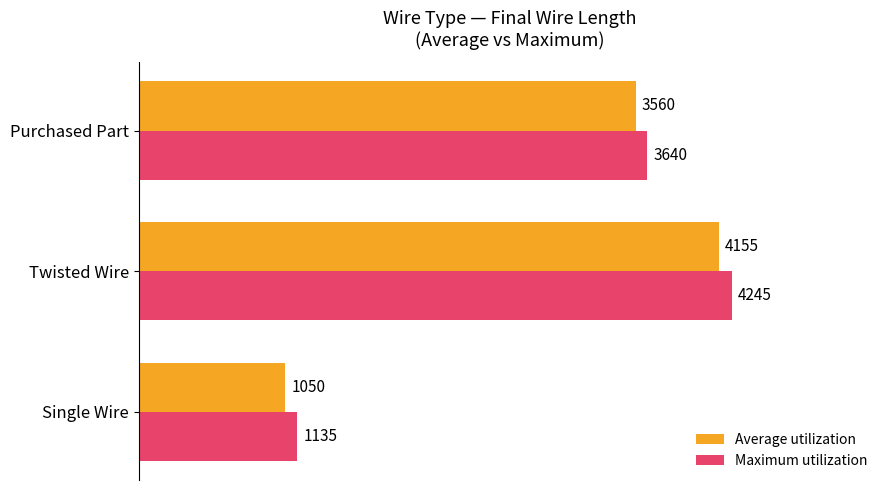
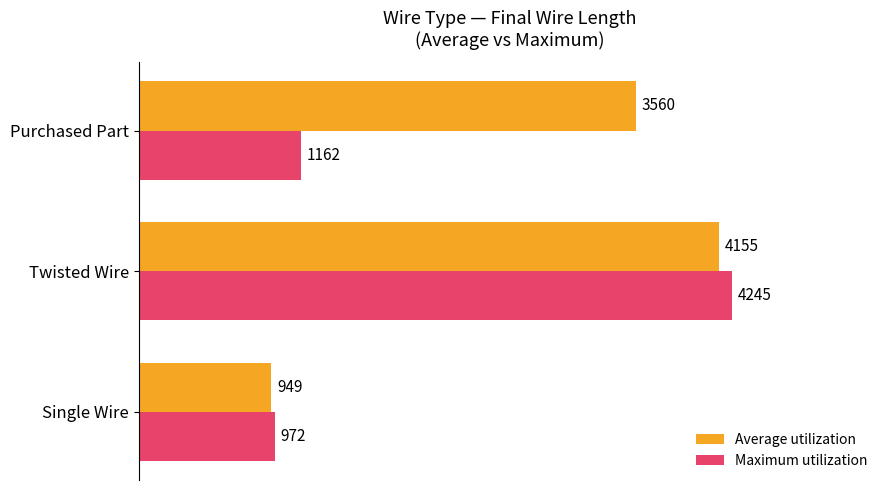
  {
    "Average utilization": {
      "Purchased Part": 3560,
      "Twisted Wire": 4155,
-     "Single Wire": 1050
+     "Single Wire": 949
    },
    "Maximum utilization": {
-     "Purchased Part": 3640,
+     "Purchased Part": 1162,
      "Twisted Wire": 4245,
-     "Single Wire": 1135
+     "Single Wire": 972
    }
  }
